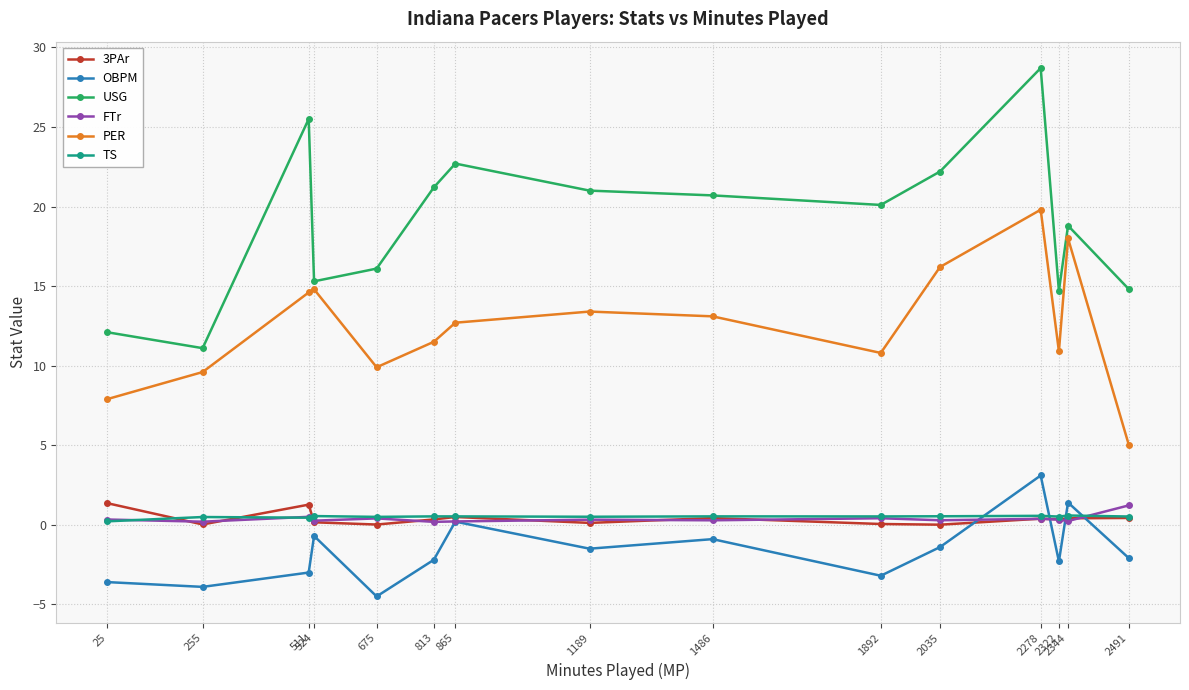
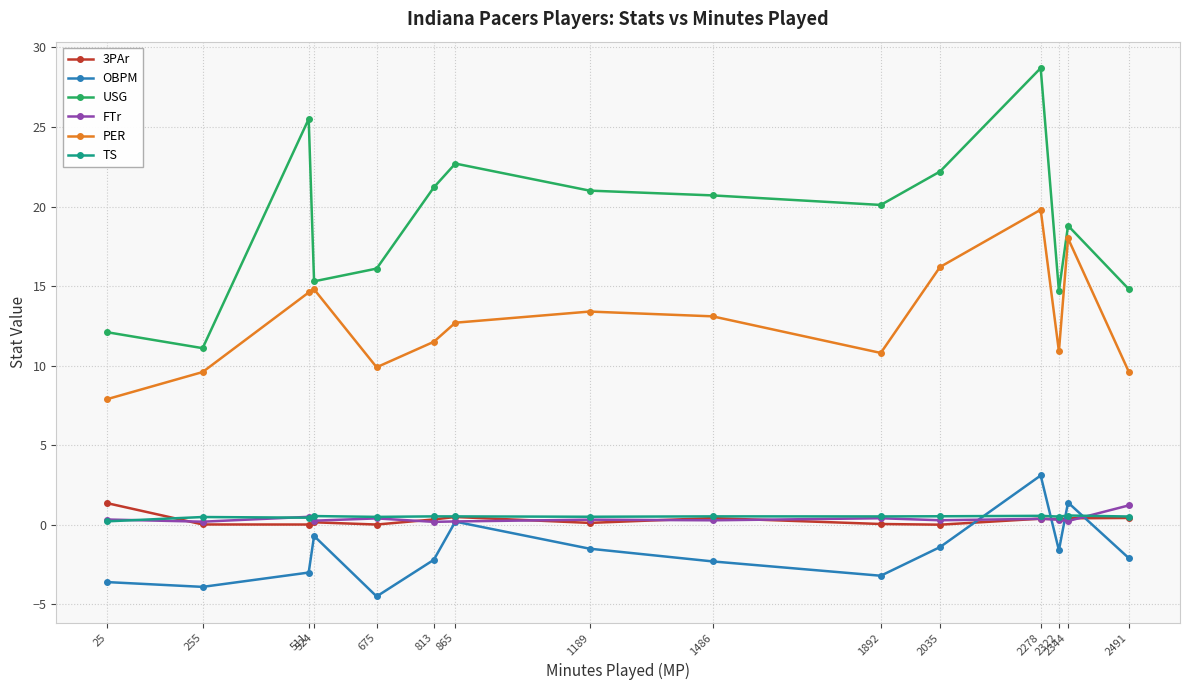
  {
    "3PAr": {
      "25": 1.4,
      "255": 0.0,
-     "511": 1.3,
+     "511": 0.0,
      "675": 0.0,
      "1189": 0.1,
      "1892": 0.1,
      "2035": 0.0,
      "2344": 0.4
    },
    "OBPM": {
      "25": -3.6,
      "255": -3.9,
      "511": -3.0,
      "524": -0.7,
      "675": -4.5,
      "813": -2.2,
      "1189": -1.5,
-     "1486": -0.9,
+     "1486": -2.3,
      "1892": -3.2,
      "2035": -1.4,
      "2278": 3.1,
-     "2322": -2.3,
+     "2322": -1.6,
      "2344": 1.4,
      "2491": -2.1
    },
    "FTr": {
      "255": 0.2,
      "1189": 0.3,
      "2035": 0.3,
      "2344": 0.2,
      "2491": 1.2
    },
    "PER": {
      "25": 7.9,
      "255": 9.6,
      "511": 14.6,
      "524": 14.8,
      "675": 9.9,
      "813": 11.5,
      "865": 12.7,
      "1189": 13.4,
      "1486": 13.1,
      "1892": 10.8,
      "2035": 16.2,
      "2278": 19.8,
      "2322": 10.9,
      "2344": 18.0,
-     "2491": 5.0
+     "2491": 9.6
    }
  }
